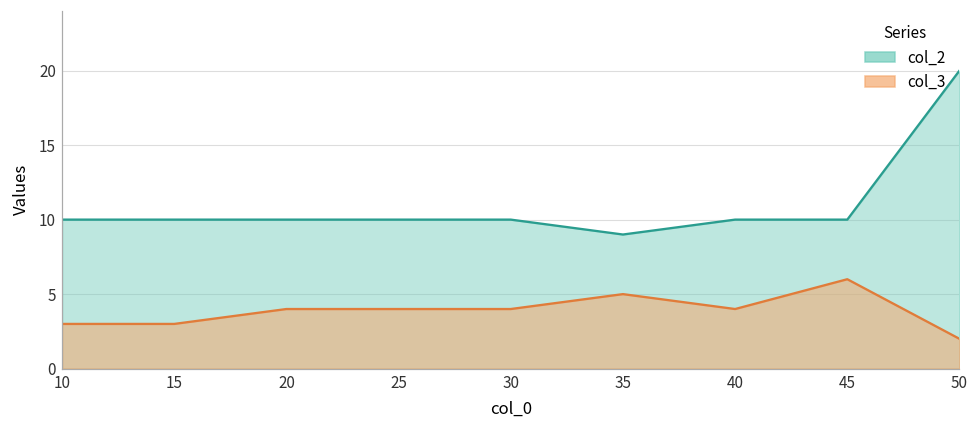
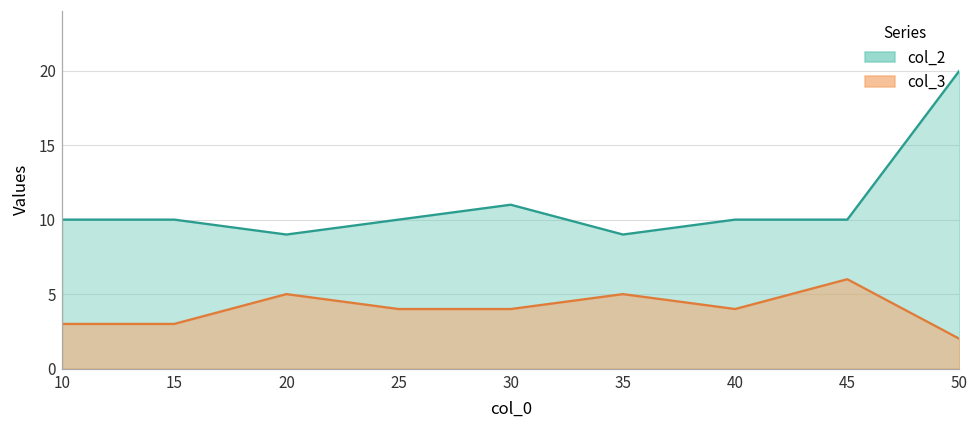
  {
    "col_2": {
      "10": 10,
      "15": 10,
-     "20": 10,
+     "20": 9,
      "25": 10,
-     "30": 10,
+     "30": 11,
      "35": 9,
      "40": 10,
      "45": 10,
      "50": 20
    },
    "col_3": {
      "10": 3,
      "15": 3,
-     "20": 4,
+     "20": 5,
      "25": 4,
      "30": 4,
      "35": 5,
      "40": 4,
      "45": 6,
      "50": 2
    }
  }
